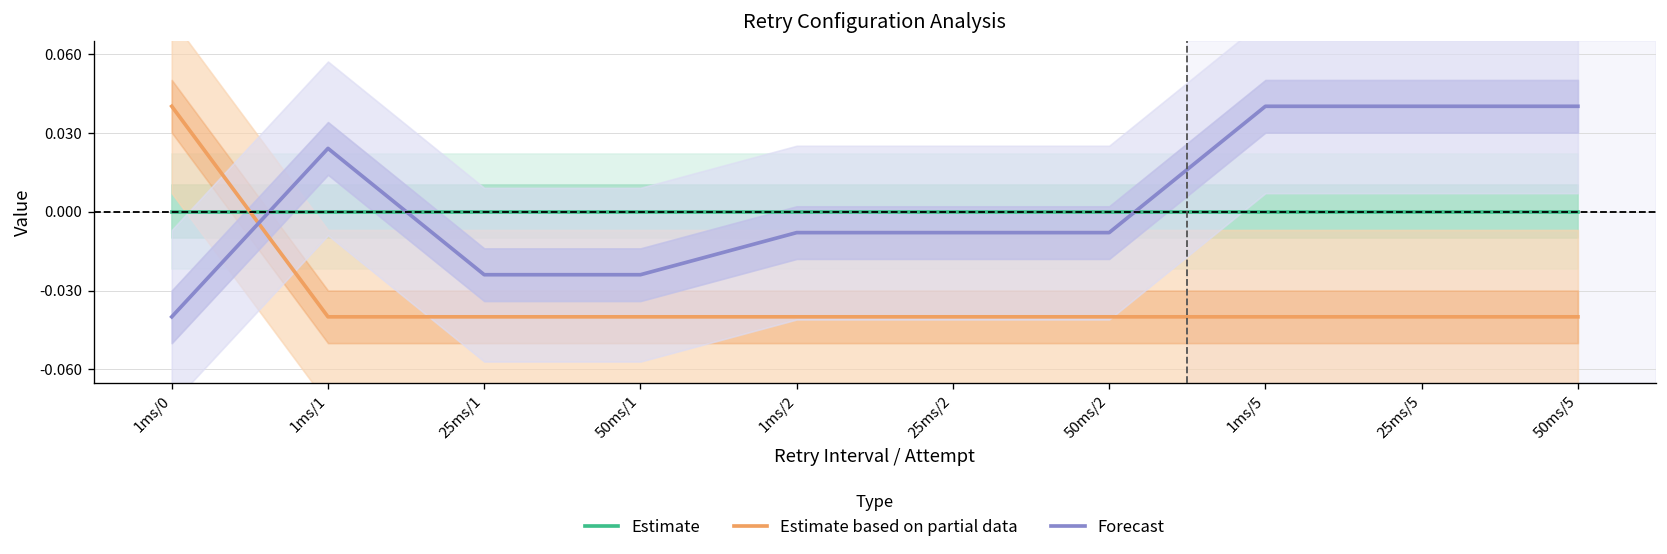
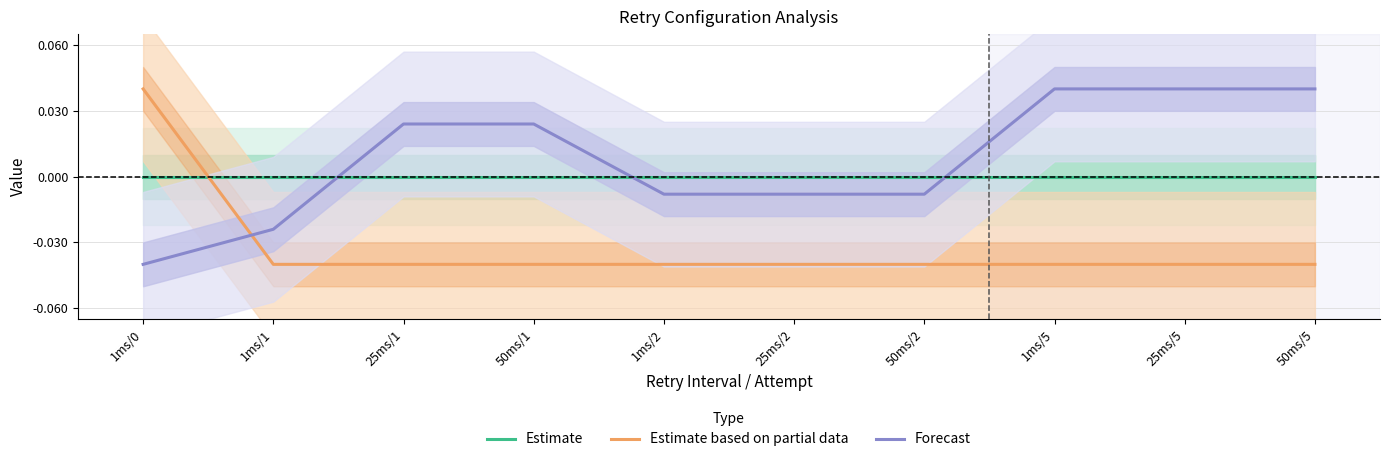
  {
    "Estimate": {
      "1ms/0": 0.000,
      "1ms/1": 0.000,
      "25ms/1": 0.000,
      "50ms/1": 0.000,
      "1ms/2": 0.000,
      "25ms/2": 0.000,
      "50ms/2": 0.000,
      "1ms/5": 0.000,
      "25ms/5": 0.000,
      "50ms/5": 0.000
    },
    "Forecast": {
      "1ms/0": -0.040,
-     "1ms/1": 0.024,
-     "25ms/1": -0.024,
-     "50ms/1": -0.024,
+     "1ms/1": -0.024,
+     "25ms/1": 0.024,
+     "50ms/1": 0.024,
      "1ms/5": 0.040,
      "25ms/5": 0.040,
      "50ms/5": 0.040
    }
  }
